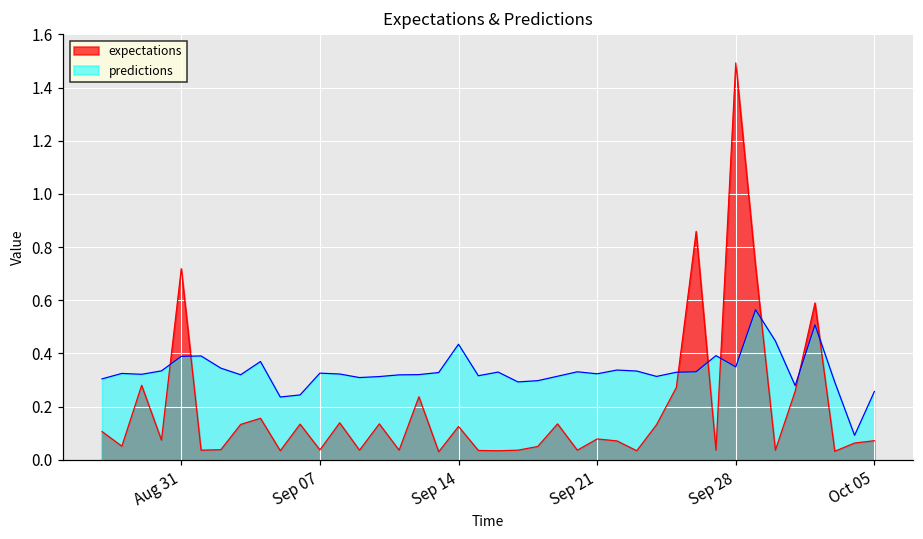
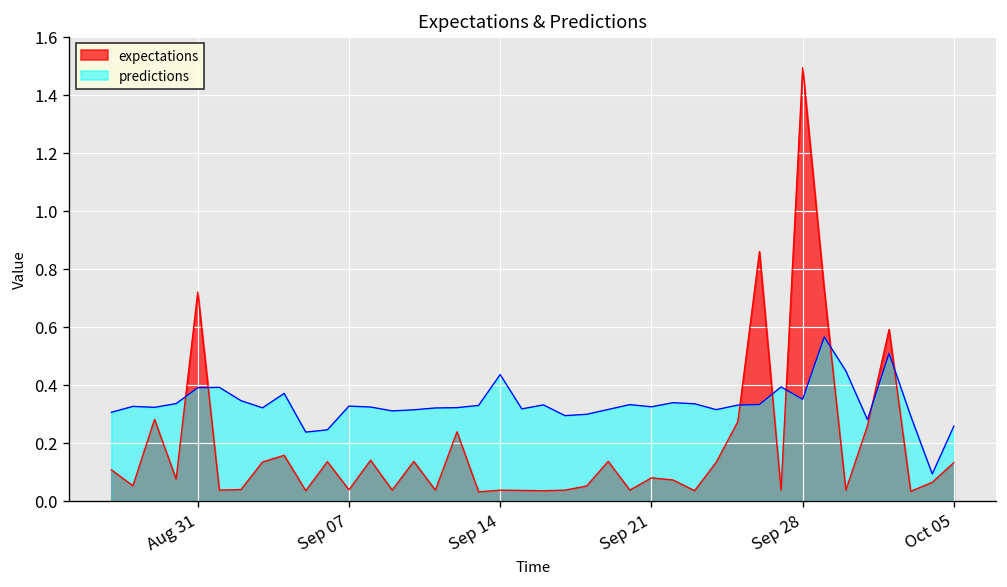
  {
    "expectations": {
      "Aug 31": 0.72,
      "Sep 07": 0.04,
-     "Sep 14": 0.13,
+     "Sep 14": 0.04,
      "Sep 21": 0.08,
      "Sep 28": 1.49,
-     "Oct 05": 0.07
+     "Oct 05": 0.13
    },
    "predictions": {
      "Aug 31": 0.39,
      "Sep 07": 0.33,
      "Sep 14": 0.43,
      "Sep 21": 0.32,
      "Sep 28": 0.35,
      "Oct 05": 0.26
    }
  }
